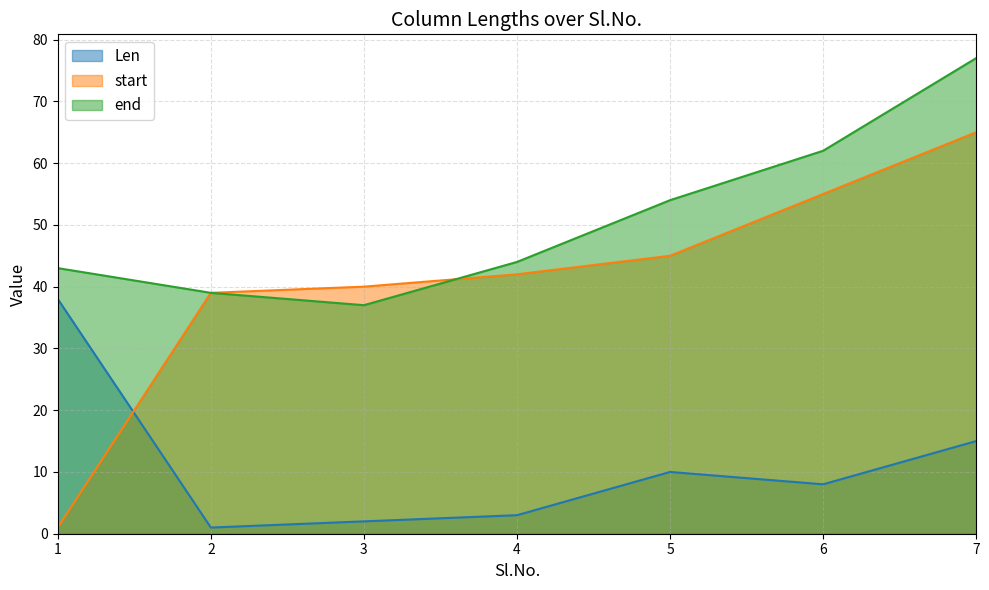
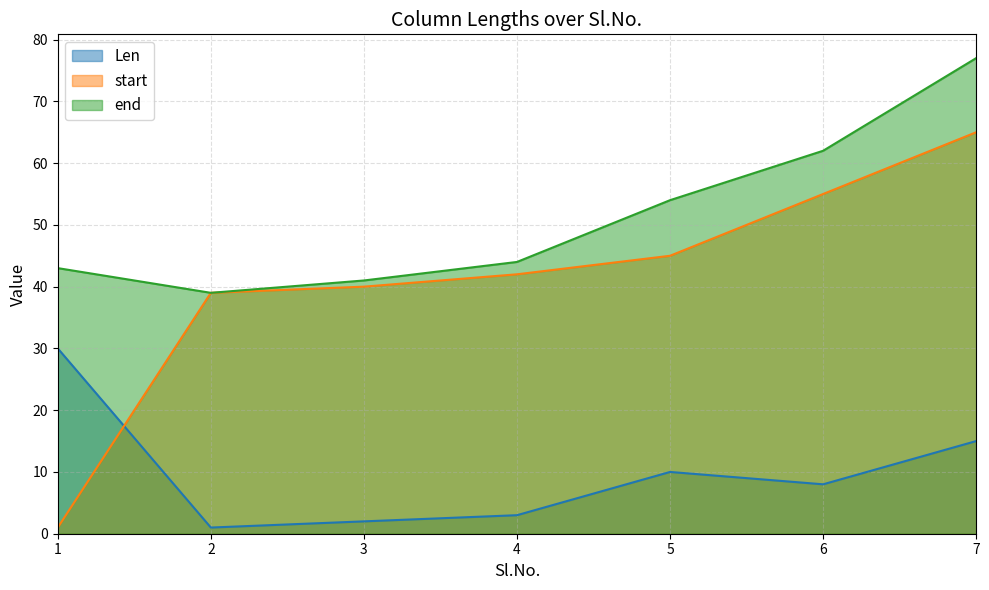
  {
    "Len": {
-     "1": 38,
+     "1": 30,
      "2": 1,
      "3": 2,
      "4": 3,
      "5": 10,
      "6": 8,
      "7": 15
    },
    "start": {
      "1": 1,
      "3": 40,
      "4": 42,
      "5": 45,
      "6": 55,
      "7": 65
    },
    "end": {
      "1": 43,
-     "3": 37,
+     "3": 41,
      "4": 44,
      "5": 54,
      "6": 62,
      "7": 77
    }
  }
